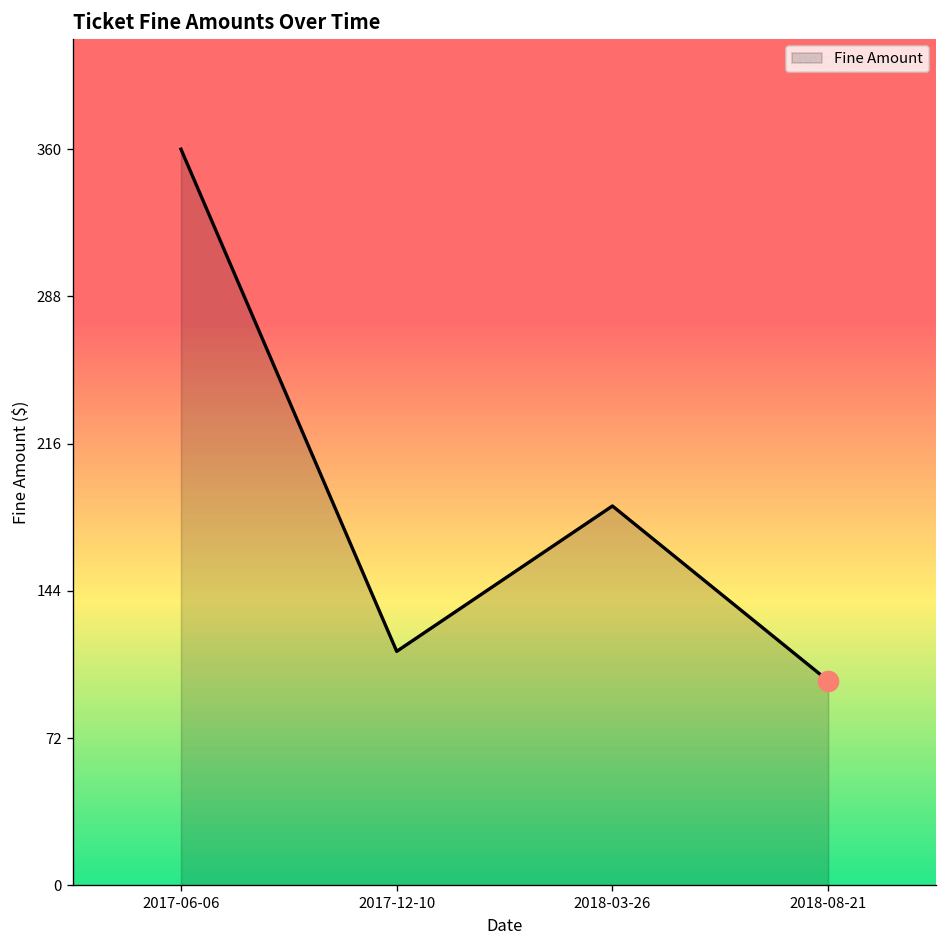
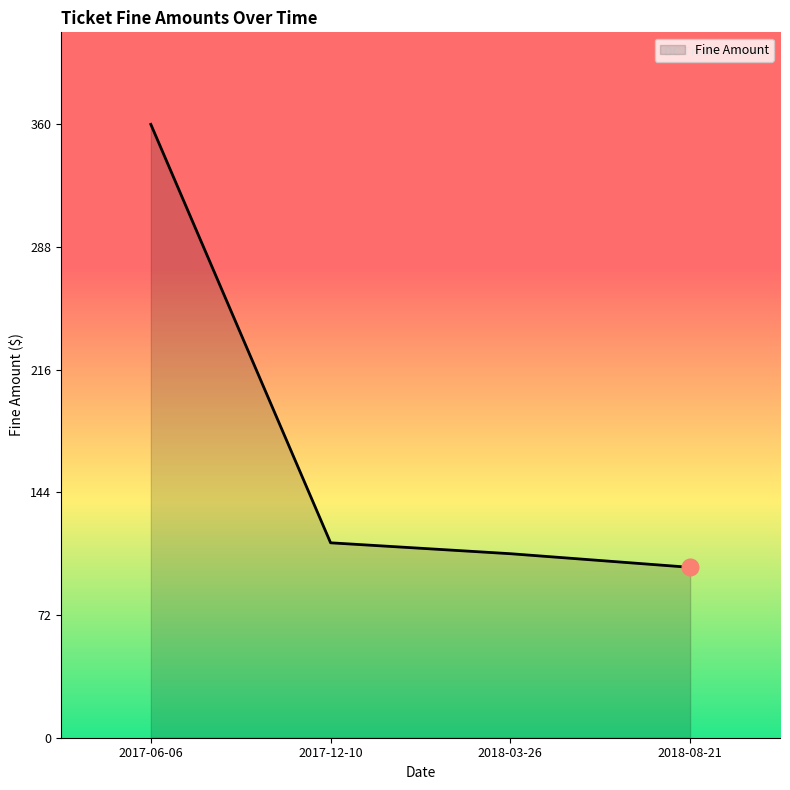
  {
    "Fine Amount": {
      "2017-06-06": 360,
      "2017-12-10": 114,
-     "2018-03-26": 186
+     "2018-03-26": 108
    }
  }
